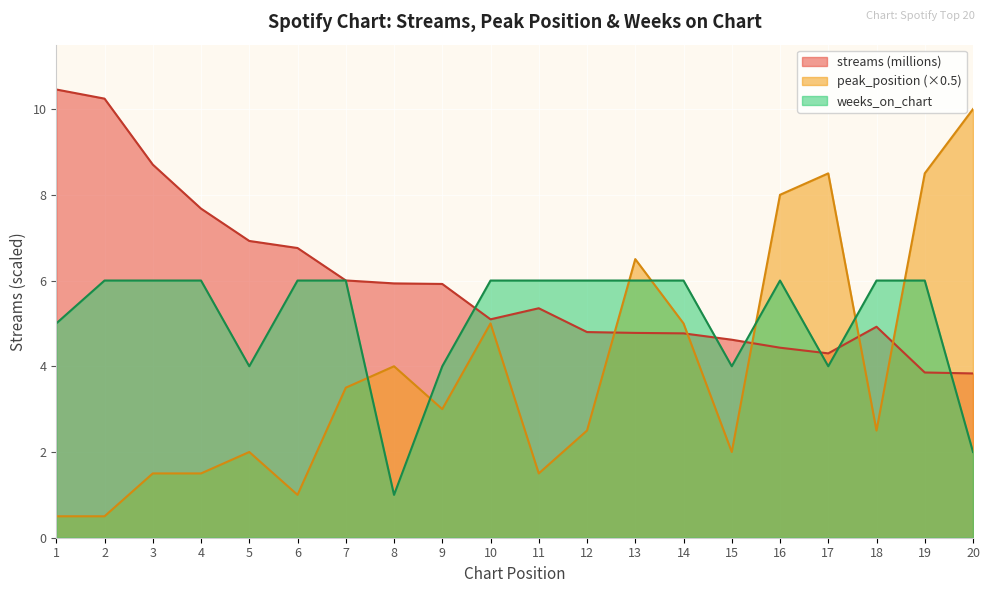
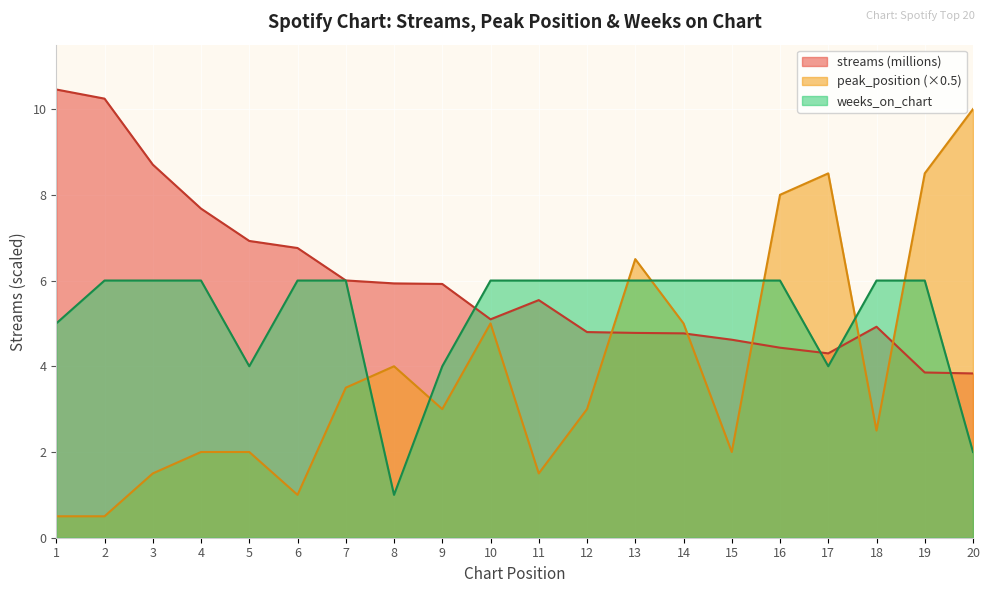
  {
    "streams (millions)": {
      "1": 10.5,
      "2": 10.2,
      "3": 8.7,
      "4": 7.7,
      "5": 6.9,
      "6": 6.8,
      "8": 5.9,
      "9": 5.9,
      "10": 5.1,
-     "11": 5.4,
+     "11": 5.5,
      "12": 4.8,
      "13": 4.8,
      "14": 4.8,
      "15": 4.6,
      "16": 4.4,
      "17": 4.3,
      "18": 4.9,
      "19": 3.9,
      "20": 3.8
    },
    "peak_position (×0.5)": {
      "1": 0.5,
      "2": 0.5,
      "3": 1.5,
-     "4": 1.5,
+     "4": 2.0,
      "5": 2.0,
      "6": 1.0,
      "7": 3.5,
      "8": 4.0,
      "9": 3.0,
      "10": 5.0,
      "11": 1.5,
-     "12": 2.5,
+     "12": 3.0,
      "13": 6.5,
      "14": 5.0,
      "15": 2.0,
      "16": 8.0,
      "17": 8.5,
      "18": 2.5,
      "19": 8.5,
      "20": 10.0
    },
    "weeks_on_chart": {
      "1": 5,
      "2": 6,
      "3": 6,
      "4": 6,
      "5": 4,
      "6": 6,
      "8": 1,
      "9": 4,
      "10": 6,
      "11": 6,
      "12": 6,
      "13": 6,
      "14": 6,
-     "15": 4,
+     "15": 6,
      "16": 6,
      "17": 4,
      "18": 6,
      "19": 6,
      "20": 2
    }
  }
